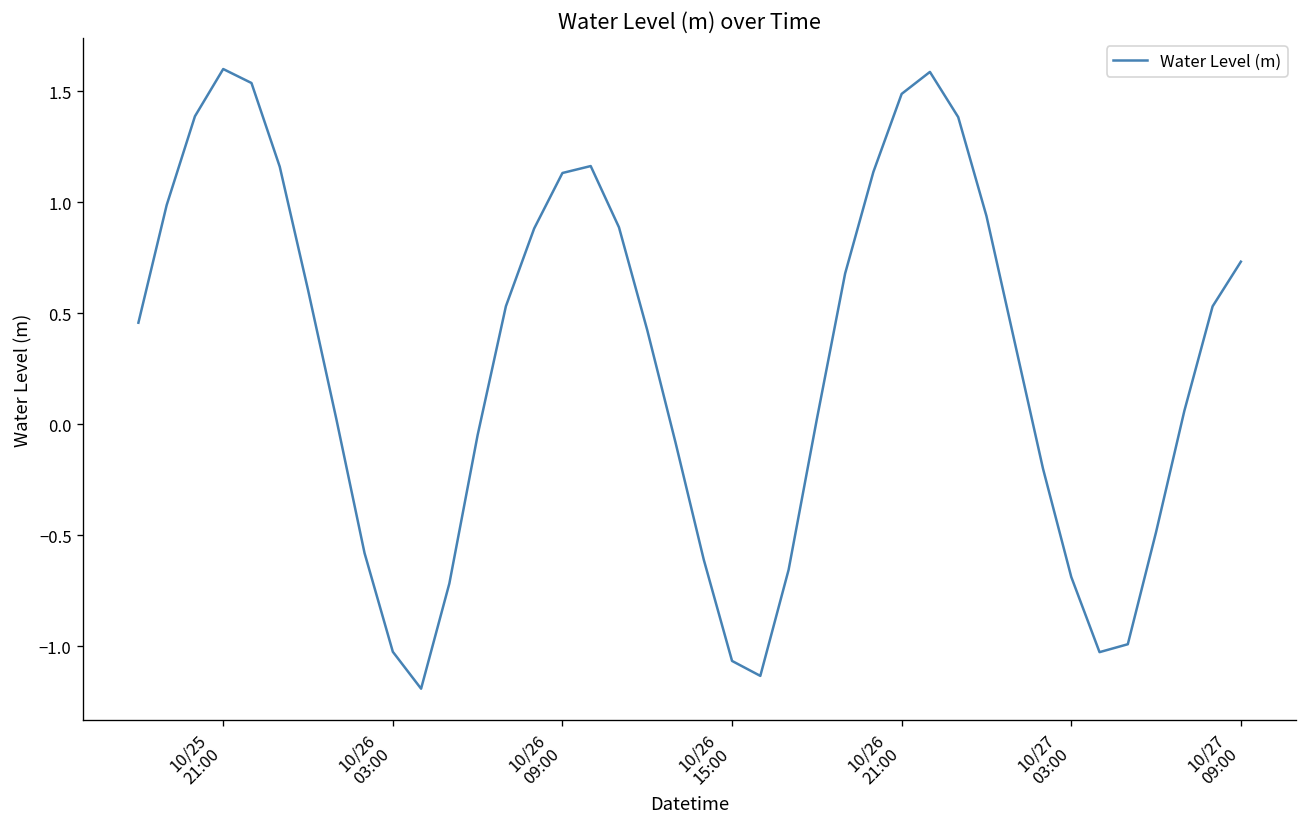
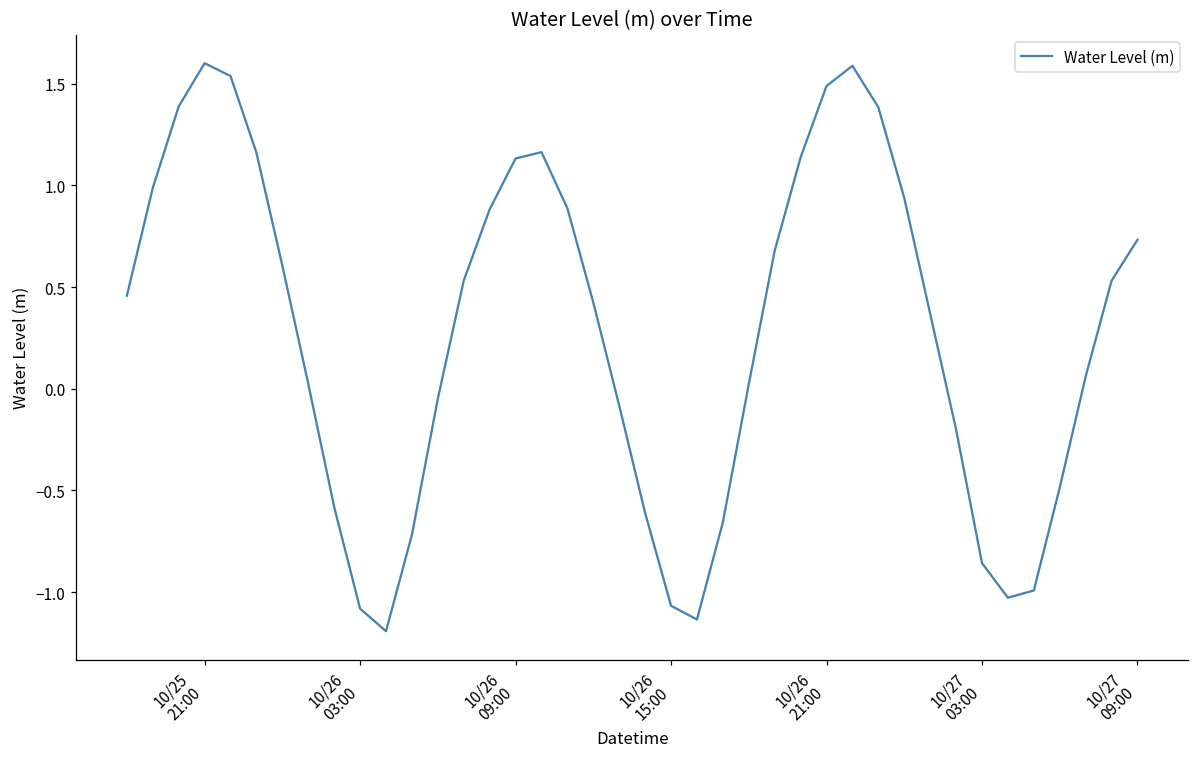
  {
    "10/25 21:00": 1.60,
-   "10/26 03:00": -1.03,
+   "10/26 03:00": -1.08,
    "10/26 09:00": 1.13,
    "10/26 15:00": -1.07,
    "10/26 21:00": 1.49,
-   "10/27 03:00": -0.69,
+   "10/27 03:00": -0.86,
    "10/27 09:00": 0.73
  }
